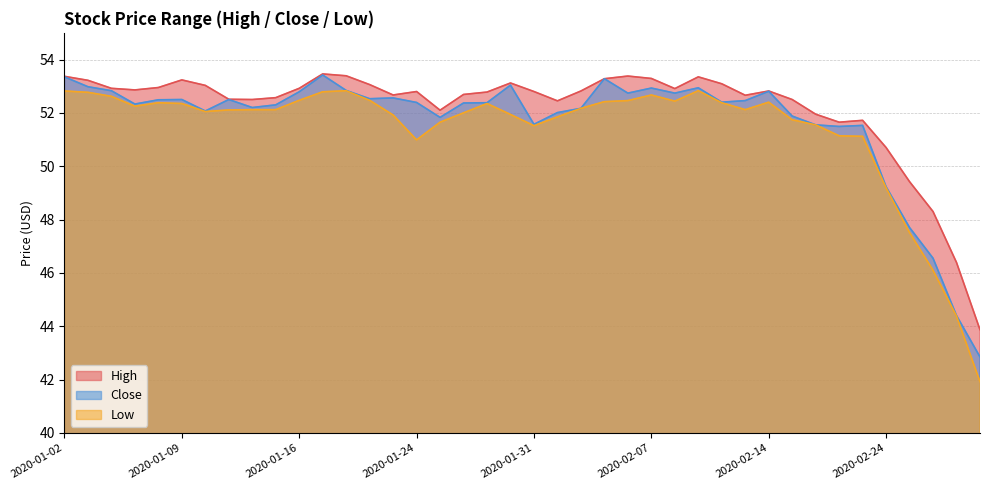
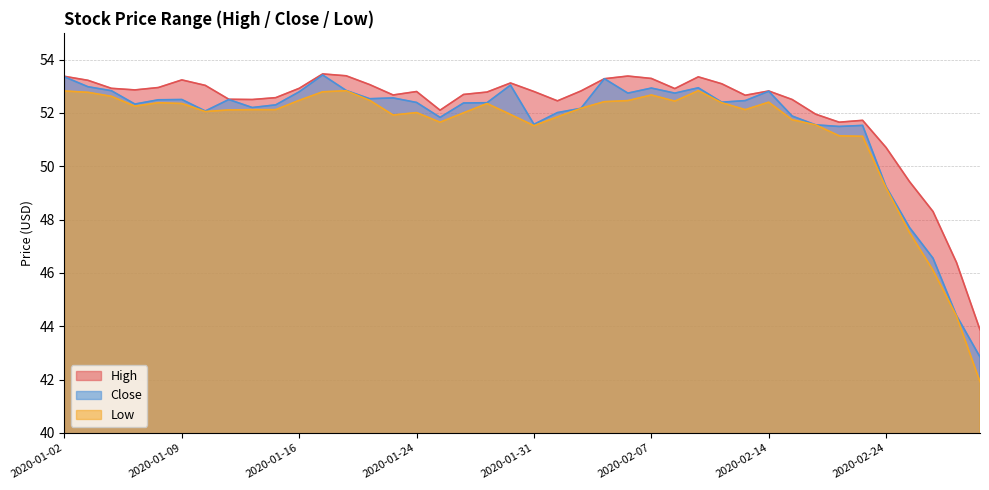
  {
    "High": {
      "2020-01-09": 53.2,
      "2020-01-16": 52.9,
      "2020-01-24": 52.8,
      "2020-01-31": 52.8,
      "2020-02-07": 53.3,
      "2020-02-24": 50.7
    },
    "Close": {
      "2020-01-09": 52.5,
      "2020-01-16": 52.8,
      "2020-01-24": 52.4,
      "2020-02-07": 52.9
    },
    "Low": {
      "2020-01-02": 52.8,
      "2020-01-09": 52.3,
      "2020-01-16": 52.5,
-     "2020-01-24": 51.0,
+     "2020-01-24": 52.0,
      "2020-02-07": 52.7,
      "2020-02-14": 52.4
    }
  }
